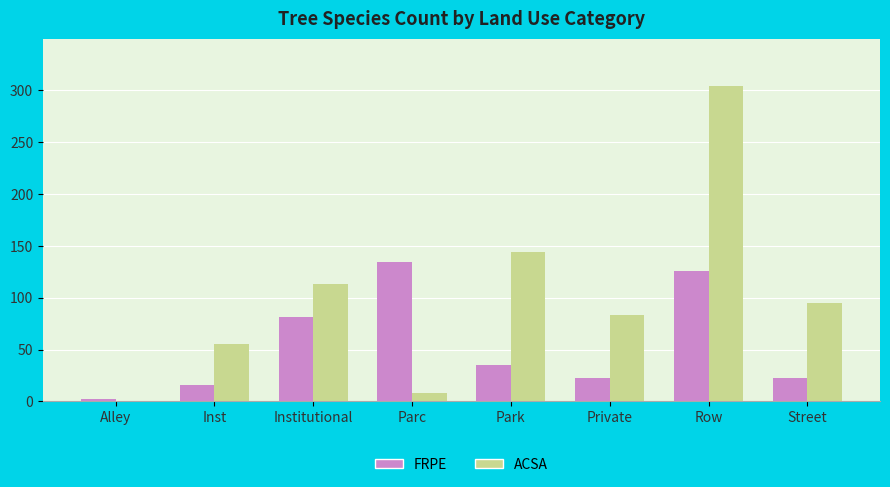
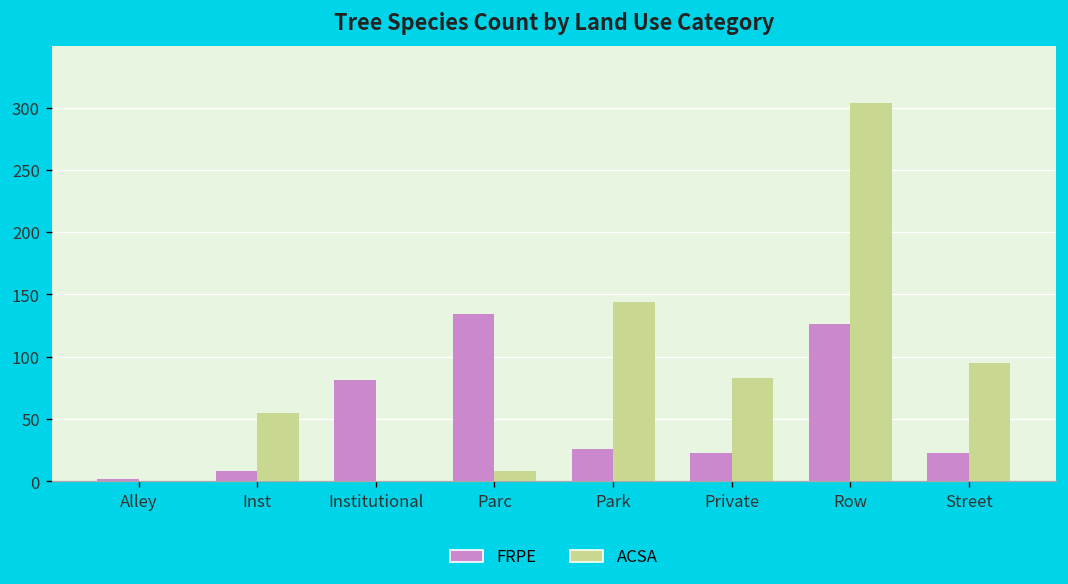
  {
    "FRPE": {
-     "Inst": 16,
+     "Inst": 8,
      "Institutional": 81,
      "Parc": 134,
-     "Park": 35,
+     "Park": 26,
      "Private": 23,
      "Row": 126,
      "Street": 23
    },
    "ACSA": {
      "Alley": 0,
      "Inst": 55,
-     "Institutional": 113,
+     "Institutional": 0,
      "Parc": 8,
      "Park": 144,
      "Private": 83,
      "Row": 304,
      "Street": 95
    }
  }
